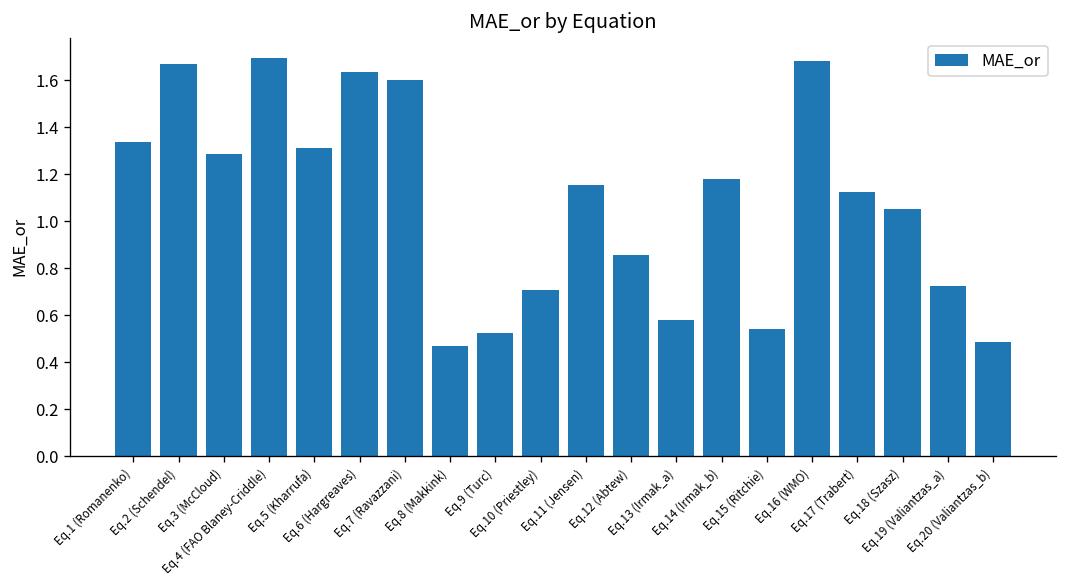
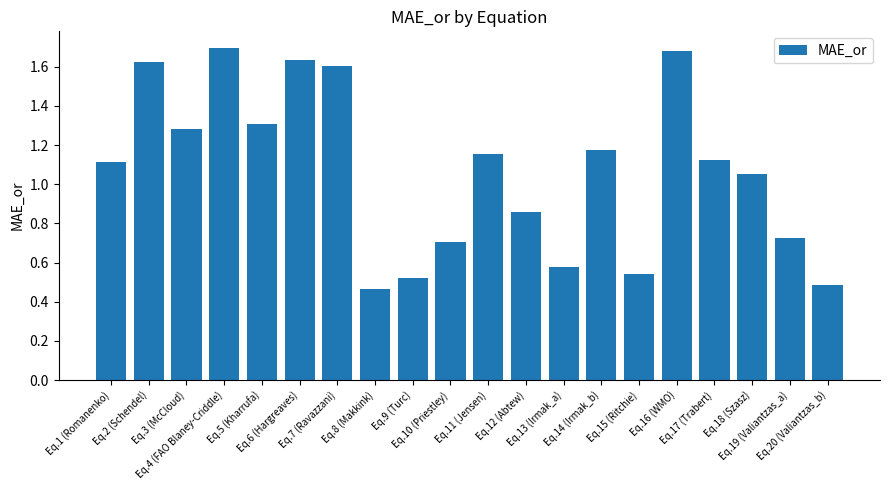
  {
-   "Eq.1 (Romanenko)": 1.34,
-   "Eq.2 (Schendel)": 1.67,
+   "Eq.1 (Romanenko)": 1.11,
+   "Eq.2 (Schendel)": 1.62,
    "Eq.3 (McCloud)": 1.28,
    "Eq.4 (FAO Blaney-Criddle)": 1.70,
    "Eq.5 (Kharrufa)": 1.31,
    "Eq.6 (Hargreaves)": 1.63,
    "Eq.7 (Ravazzani)": 1.60,
    "Eq.8 (Makkink)": 0.47,
    "Eq.9 (Turc)": 0.52,
    "Eq.10 (Priestley)": 0.71,
    "Eq.11 (Jensen)": 1.15,
    "Eq.12 (Abtew)": 0.86,
    "Eq.13 (Irmak_a)": 0.58,
    "Eq.14 (Irmak_b)": 1.18,
    "Eq.15 (Ritchie)": 0.54,
    "Eq.16 (WMO)": 1.68,
    "Eq.17 (Trabert)": 1.13,
    "Eq.18 (Szasz)": 1.05,
    "Eq.19 (Valiantzas_a)": 0.72,
    "Eq.20 (Valiantzas_b)": 0.49
  }
